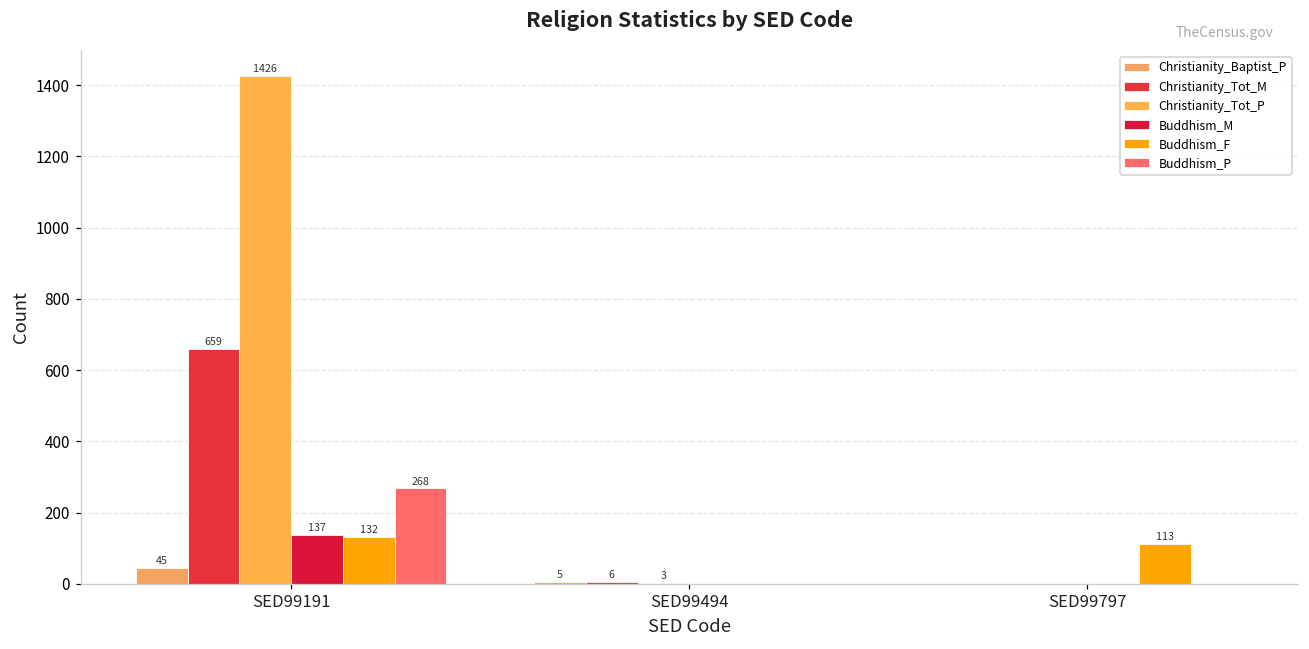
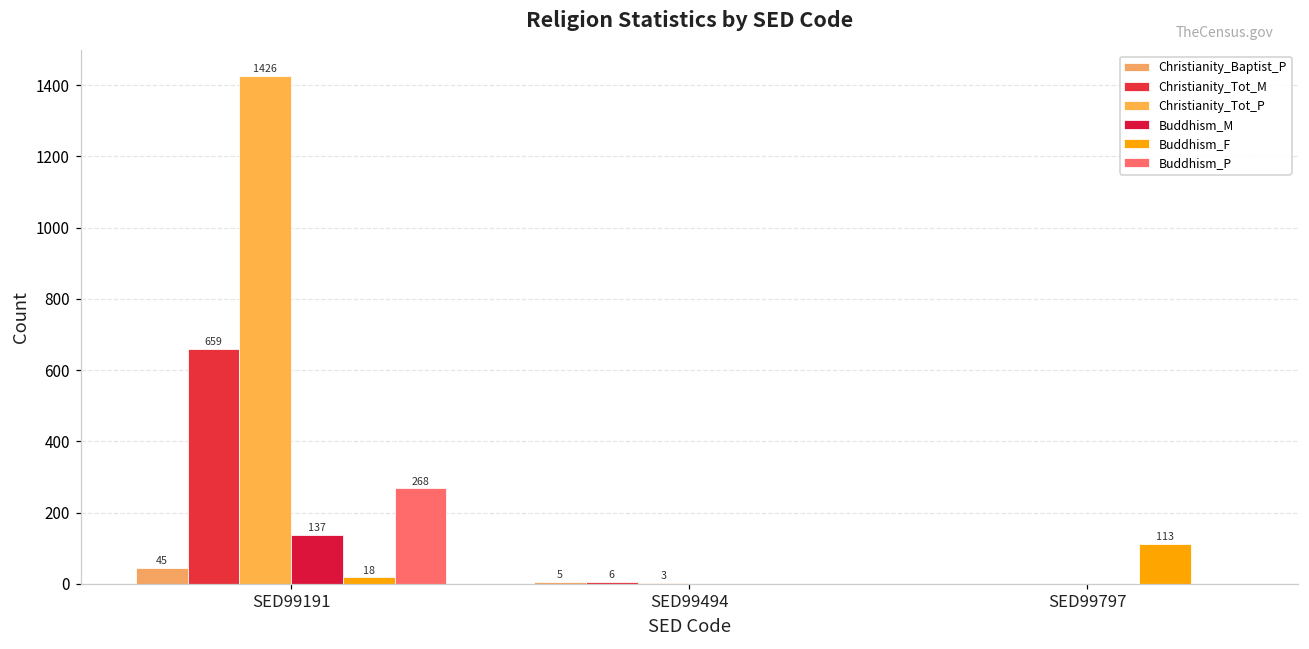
  {
    "Buddhism_F": {
-     "SED99191": 132,
+     "SED99191": 18,
      "SED99797": 113
    }
  }
